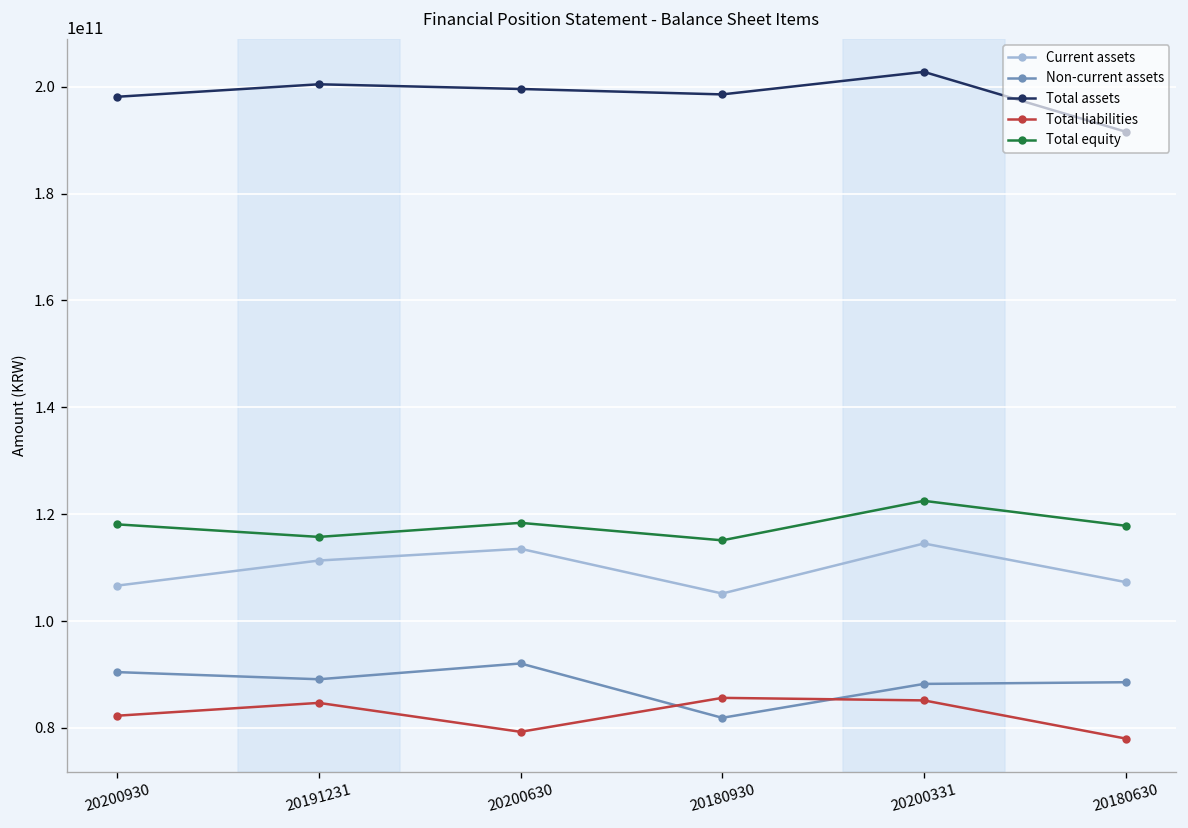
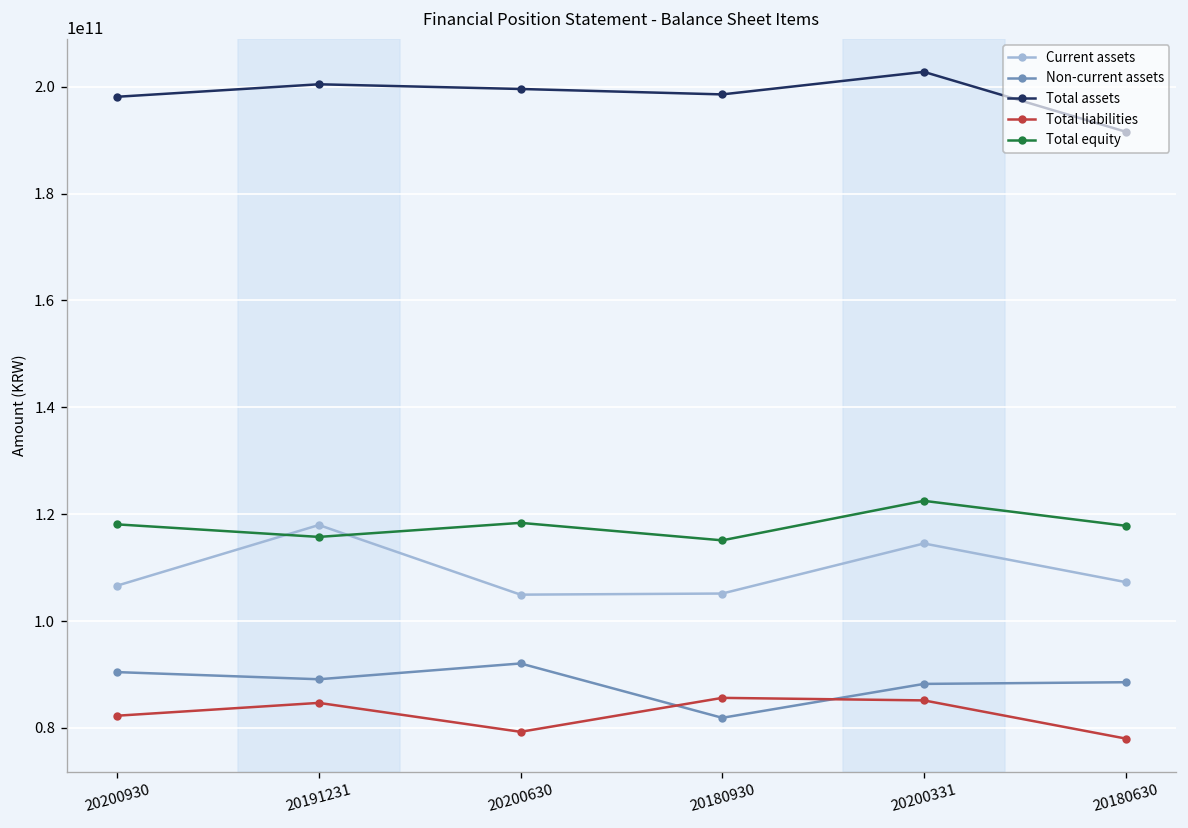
  {
    "Current assets": {
      "20200930": 107000000000,
-     "20191231": 111000000000,
-     "20200630": 114000000000,
+     "20191231": 118000000000,
+     "20200630": 105000000000,
      "20180930": 105000000000,
      "20200331": 115000000000,
      "20180630": 107000000000
    },
    "Non-current assets": {
      "20200930": 90000000000,
      "20191231": 89000000000,
      "20200630": 92000000000,
      "20180930": 82000000000,
      "20200331": 88000000000,
      "20180630": 89000000000
    },
    "Total assets": {
      "20200930": 198000000000,
      "20191231": 200000000000,
      "20200630": 200000000000,
      "20180930": 199000000000,
      "20200331": 203000000000
    },
    "Total liabilities": {
      "20200930": 82000000000,
      "20191231": 85000000000,
      "20200630": 79000000000,
      "20180930": 86000000000,
      "20200331": 85000000000,
      "20180630": 78000000000
    },
    "Total equity": {
      "20200930": 118000000000,
      "20191231": 116000000000,
      "20200630": 118000000000,
      "20180930": 115000000000,
      "20200331": 123000000000,
      "20180630": 118000000000
    }
  }
